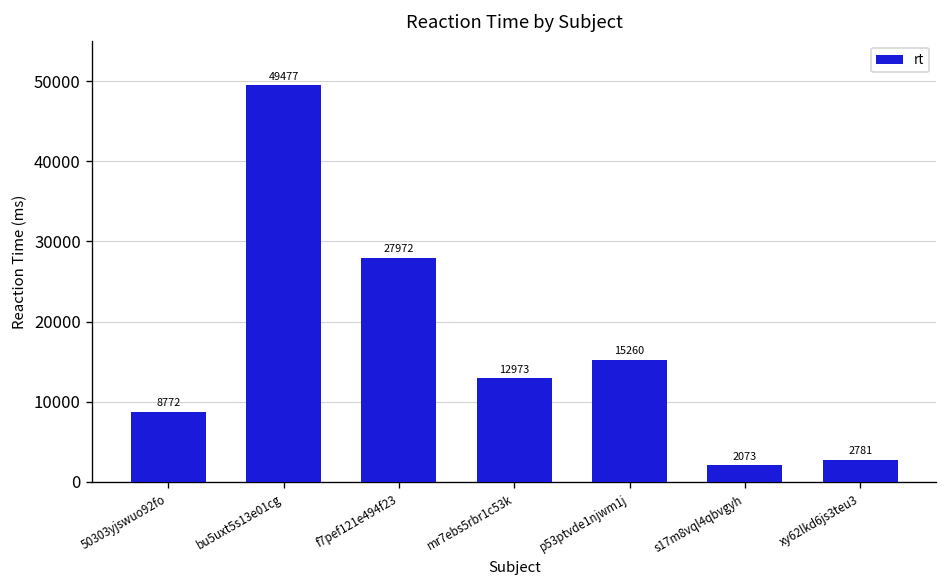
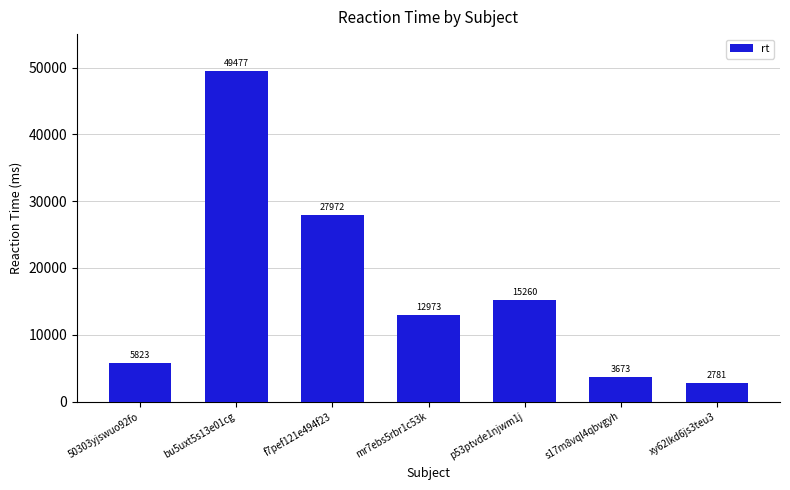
  {
-   "50303yjswuo92fo": 8772,
+   "50303yjswuo92fo": 5823,
    "bu5uxt5s13e01cg": 49477,
    "f7pef121e494f23": 27972,
    "mr7ebs5rbr1c53k": 12973,
    "p53ptvde1njwm1j": 15260,
-   "s17m8vql4qbvgyh": 2073,
+   "s17m8vql4qbvgyh": 3673,
    "xy62lkd6js3teu3": 2781
  }
